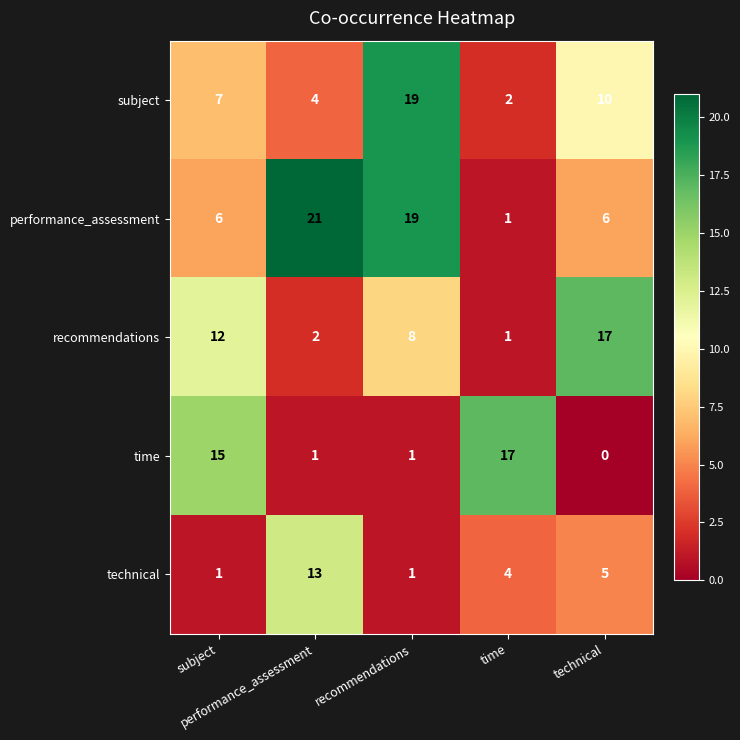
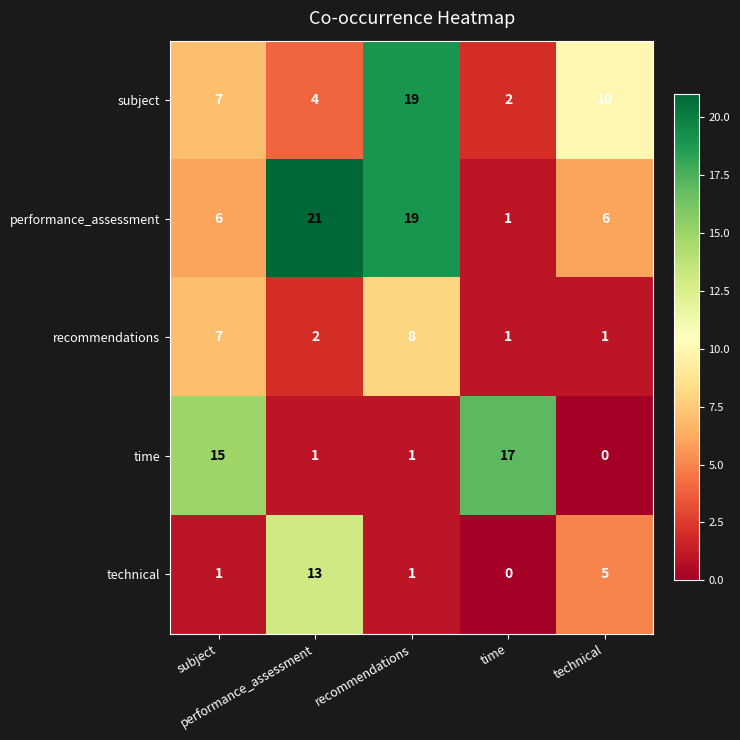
  {
    "subject": {
      "subject": 7,
      "performance_assessment": 4,
      "recommendations": 19,
      "time": 2,
      "technical": 10
    },
    "performance_assessment": {
      "subject": 6,
      "performance_assessment": 21,
      "recommendations": 19,
      "time": 1,
      "technical": 6
    },
    "recommendations": {
-     "subject": 12,
+     "subject": 7,
      "performance_assessment": 2,
      "recommendations": 8,
      "time": 1,
-     "technical": 17
+     "technical": 1
    },
    "time": {
      "subject": 15,
      "performance_assessment": 1,
      "recommendations": 1,
      "time": 17,
      "technical": 0
    },
    "technical": {
      "subject": 1,
      "performance_assessment": 13,
      "recommendations": 1,
-     "time": 4,
+     "time": 0,
      "technical": 5
    }
  }
